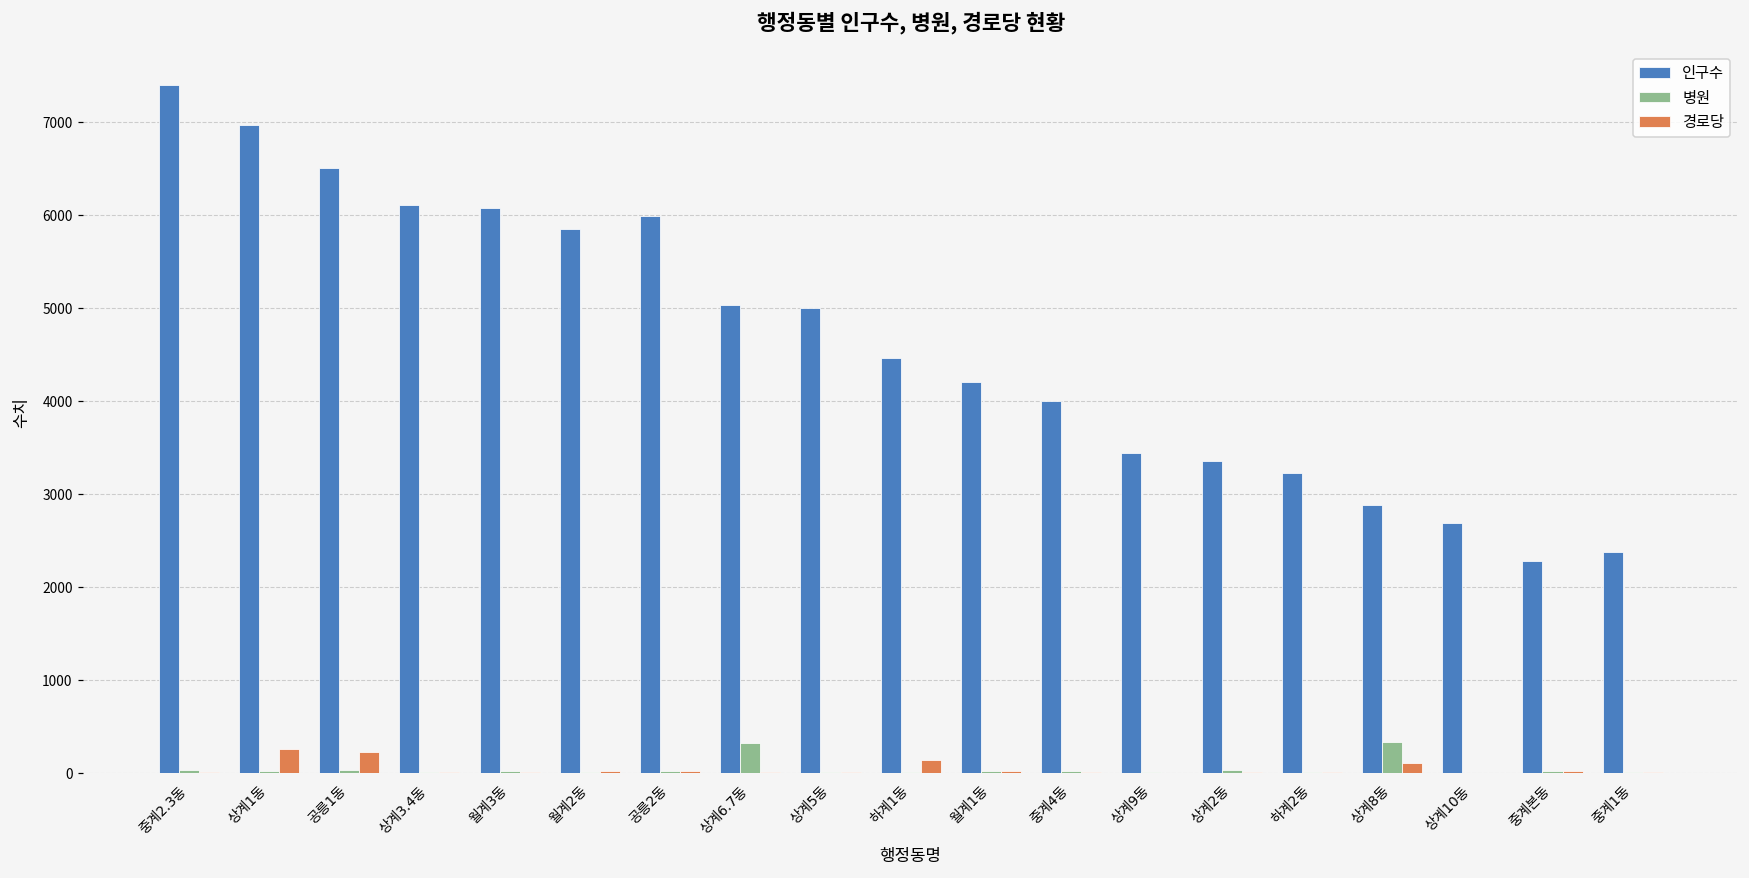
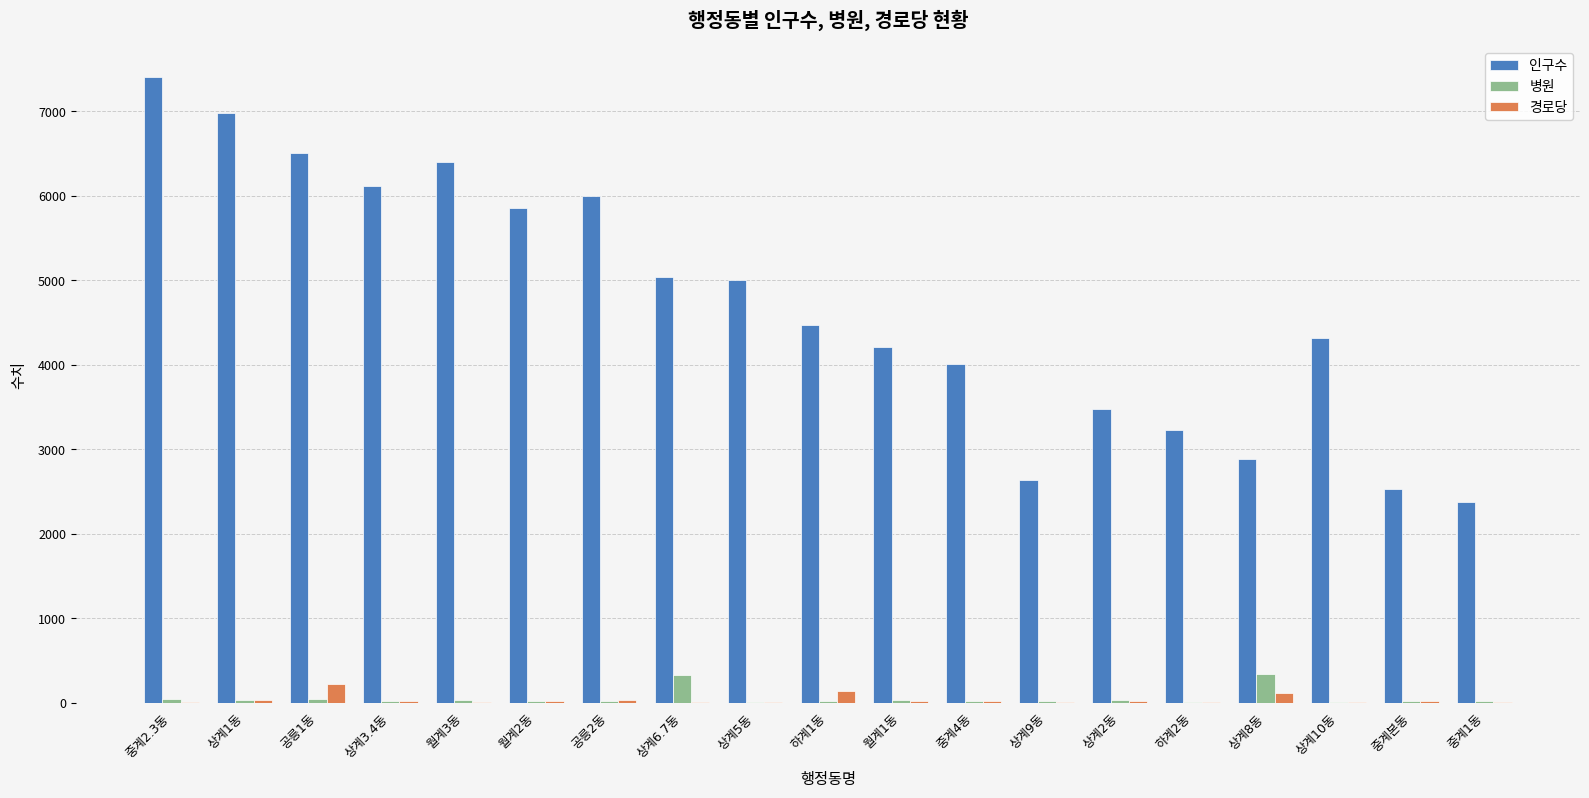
  {
    "인구수": {
      "중계2.3동": 7400,
      "상계1동": 7000,
      "공릉1동": 6500,
      "상계3.4동": 6100,
-     "월계3동": 6100,
+     "월계3동": 6400,
      "월계2동": 5800,
      "공릉2동": 6000,
      "상계6.7동": 5000,
      "상계5동": 5000,
      "하계1동": 4500,
      "월계1동": 4200,
      "중계4동": 4000,
-     "상계9동": 3400,
-     "상계2동": 3400,
+     "상계9동": 2600,
+     "상계2동": 3500,
      "하계2동": 3200,
      "상계8동": 2900,
-     "상계10동": 2700,
-     "중계본동": 2300,
+     "상계10동": 4300,
+     "중계본동": 2500,
      "중계1동": 2400
    },
    "병원": {
      "중계2.3동": 0,
      "공릉1동": 0,
      "상계6.7동": 300,
      "상계2동": 0,
      "상계8동": 300
    },
    "경로당": {
-     "상계1동": 300,
+     "상계1동": 0,
      "공릉1동": 200,
      "하계1동": 100,
      "상계8동": 100
    }
  }
